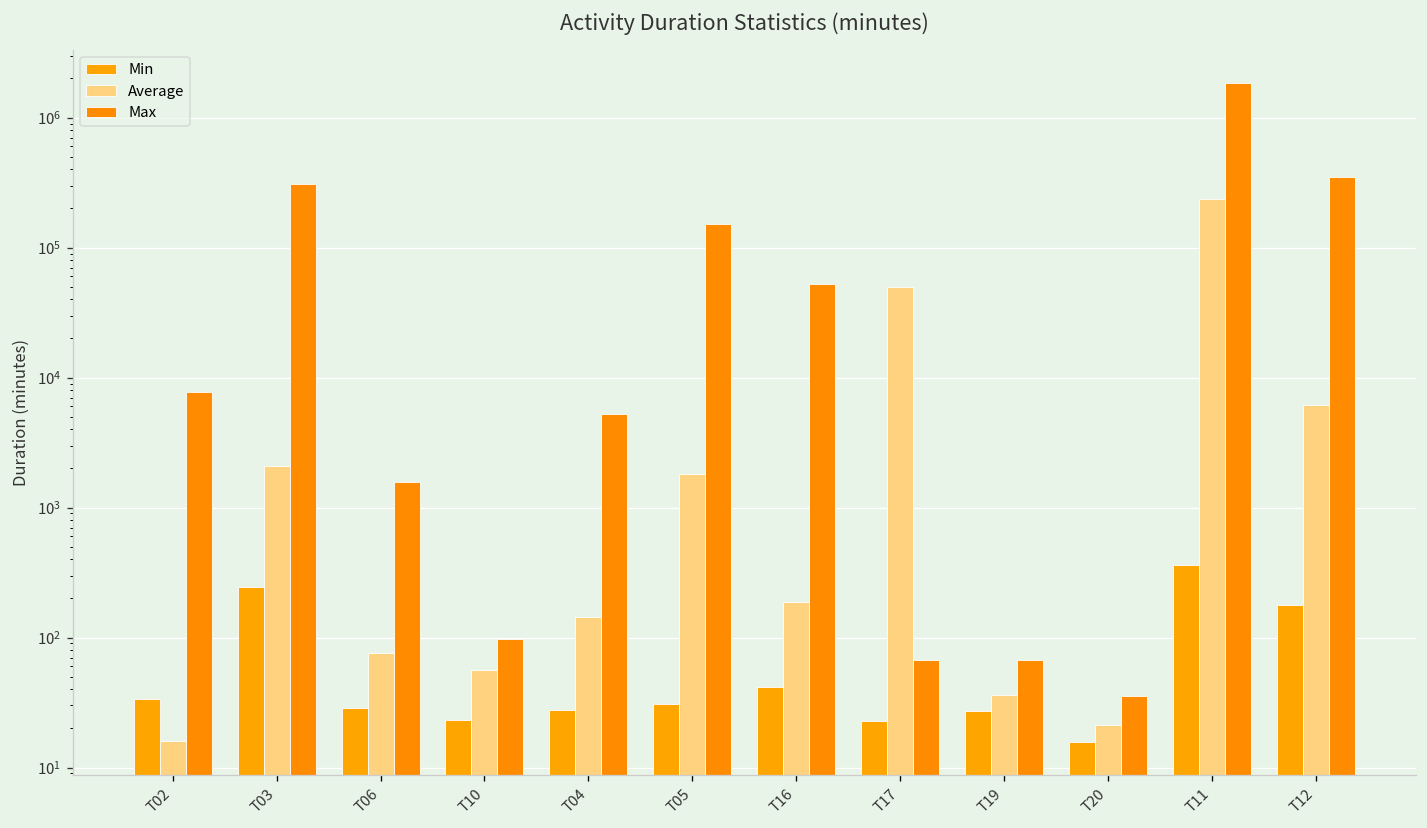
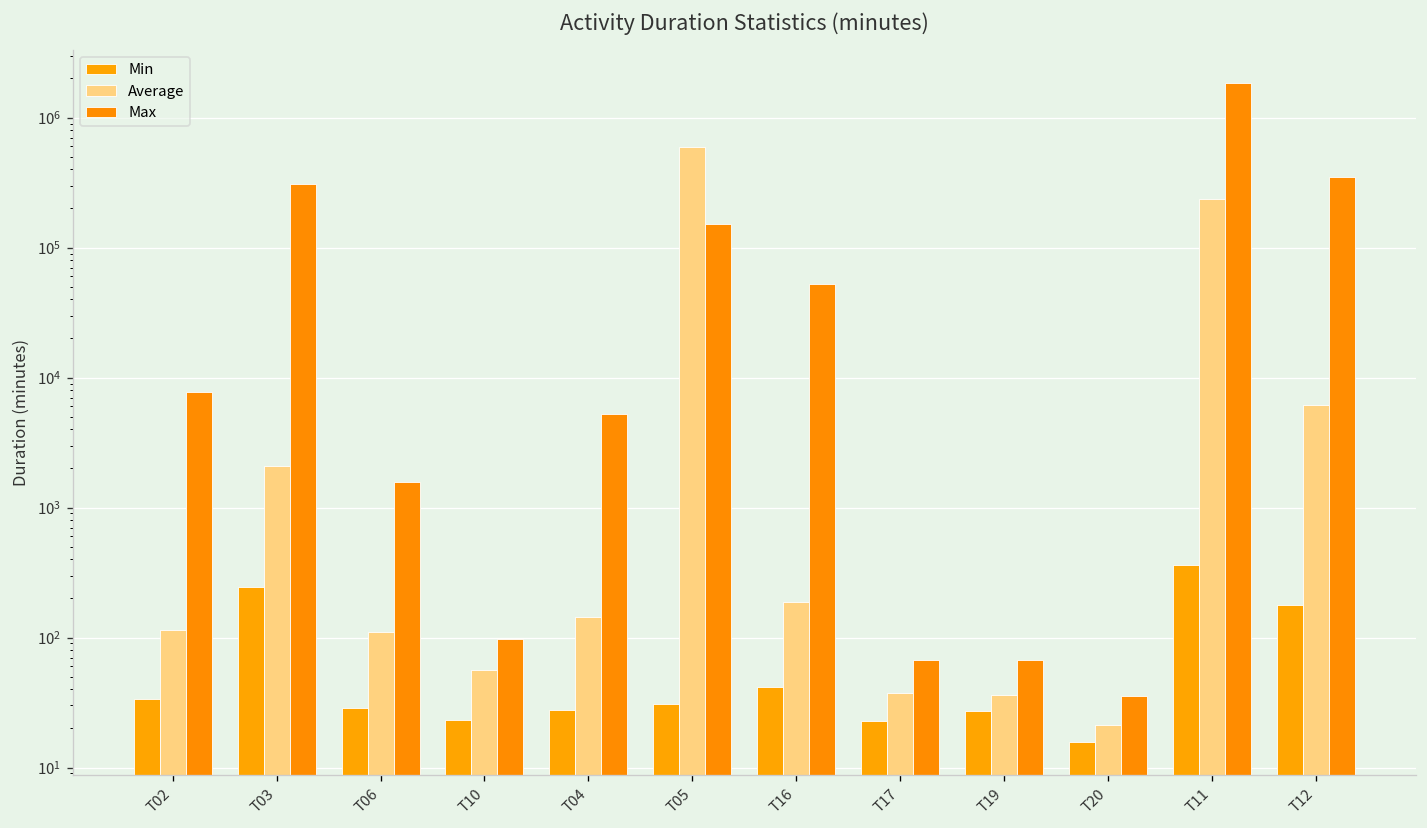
  {
    "Average": {
-     "T02": 16,
+     "T02": 120,
      "T03": 2100,
-     "T06": 80,
+     "T06": 110,
      "T10": 60,
      "T04": 140,
-     "T05": 1800,
+     "T05": 600000,
      "T16": 190,
-     "T17": 50000,
+     "T17": 37,
      "T19": 36,
      "T20": 21,
      "T11": 240000,
      "T12": 6000
    }
  }
